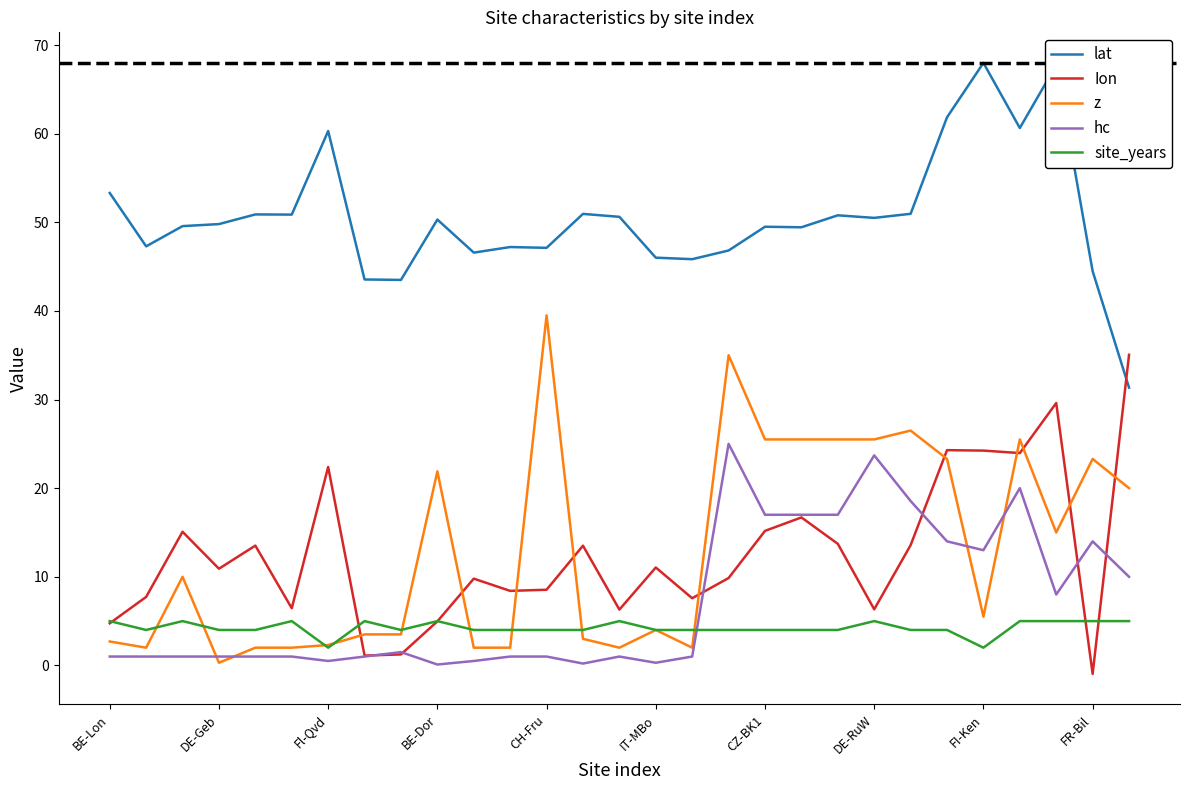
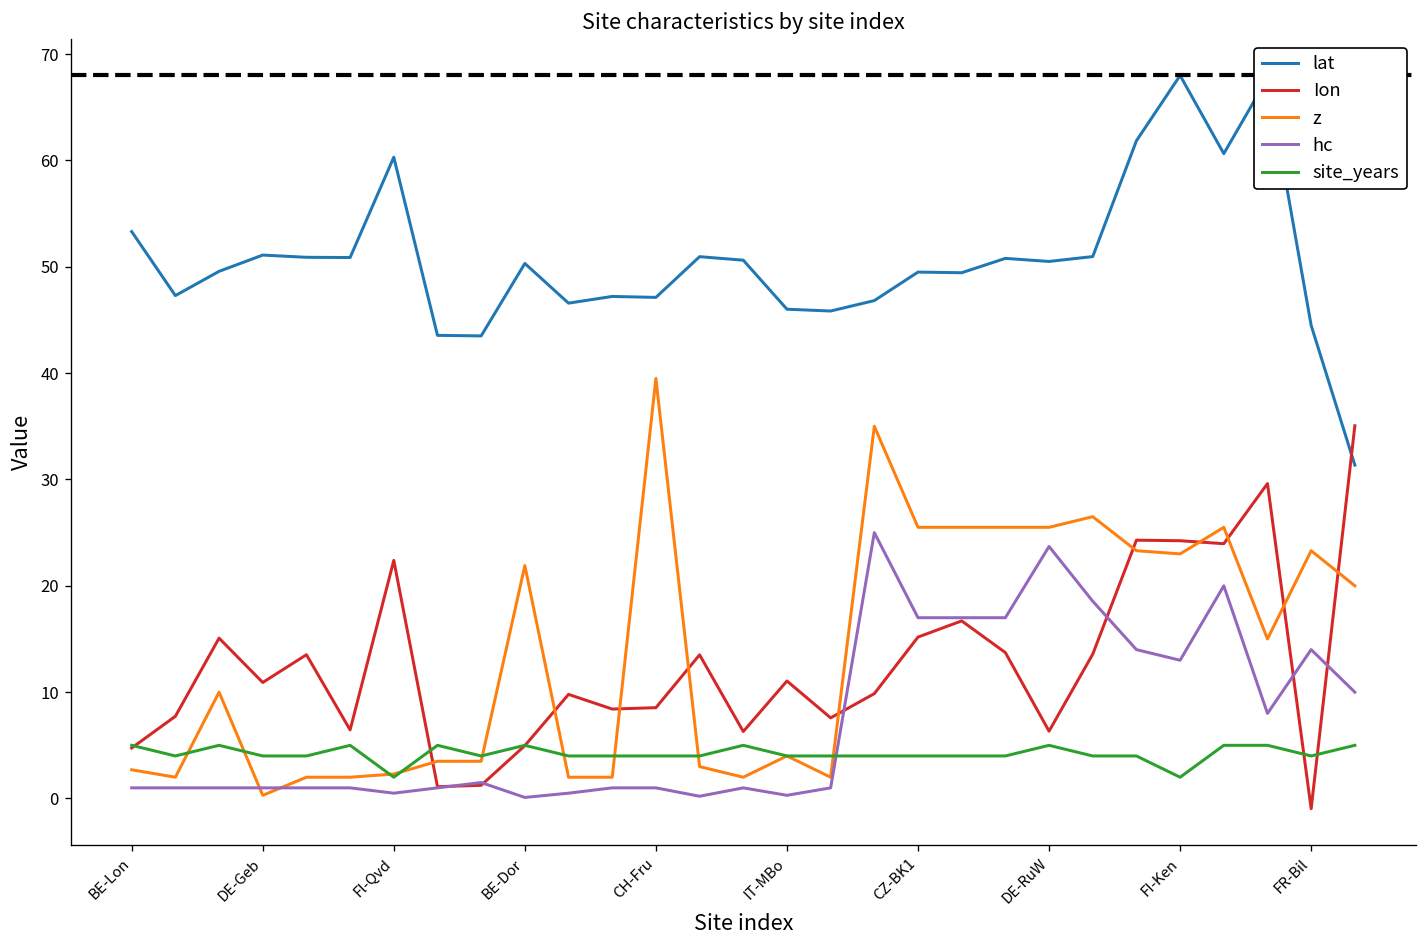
  {
    "lat": {
      "BE-Lon": 53,
-     "DE-Geb": 50,
+     "DE-Geb": 51,
      "Fl-Qvd": 60,
      "BE-Dor": 50,
      "CH-Fru": 47,
      "IT-MBo": 46,
      "CZ-BK1": 50,
      "DE-RuW": 51,
      "FI-Ken": 68,
      "FR-Bil": 44
    },
    "Ion": {
      "DE-Geb": 11,
      "Fl-Qvd": 22,
      "CH-Fru": 9,
      "IT-MBo": 11,
      "CZ-BK1": 15,
      "DE-RuW": 6,
      "FI-Ken": 24,
      "FR-Bil": -1
    },
    "z": {
      "BE-Lon": 3,
      "DE-Geb": 0,
      "Fl-Qvd": 2,
      "BE-Dor": 22,
      "CH-Fru": 40,
      "CZ-BK1": 26,
      "DE-RuW": 26,
-     "FI-Ken": 6,
+     "FI-Ken": 23,
      "FR-Bil": 23
    },
    "hc": {
      "BE-Lon": 1,
      "DE-Geb": 1,
      "Fl-Qvd": 1,
      "BE-Dor": 0,
      "CH-Fru": 1,
      "IT-MBo": 0,
      "CZ-BK1": 17,
      "DE-RuW": 24,
      "FI-Ken": 13,
      "FR-Bil": 14
    },
    "site_years": {
      "DE-Geb": 4,
      "Fl-Qvd": 2,
      "CH-Fru": 4,
      "CZ-BK1": 4,
      "DE-RuW": 5,
      "FI-Ken": 2,
-     "FR-Bil": 5
+     "FR-Bil": 4
    }
  }
